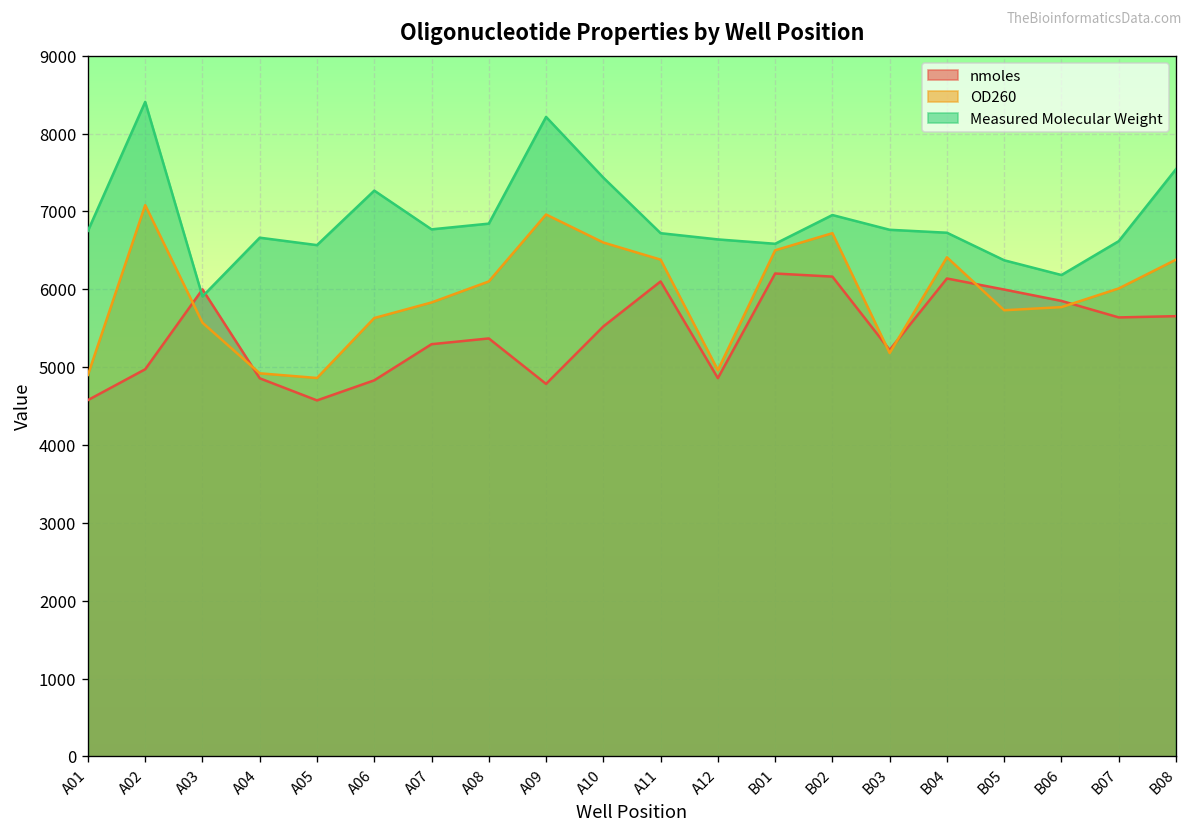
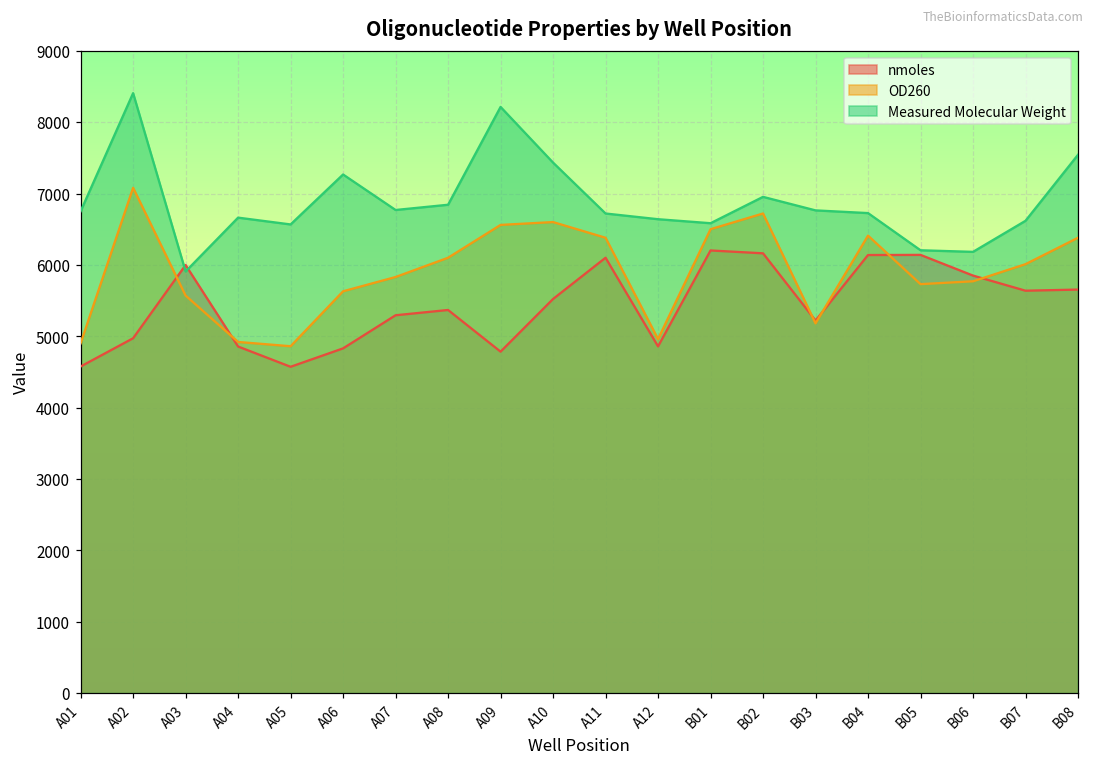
  {
    "nmoles": {
      "A01": 4600,
      "A02": 5000,
      "A03": 6000,
      "A04": 4900,
      "A05": 4600,
      "A06": 4800,
      "A07": 5300,
      "A08": 5400,
      "A09": 4800,
      "A10": 5500,
      "A11": 6100,
      "A12": 4900,
      "B01": 6200,
      "B02": 6200,
      "B03": 5200,
      "B04": 6100,
-     "B05": 6000,
+     "B05": 6100,
      "B06": 5900,
      "B07": 5600,
      "B08": 5700
    },
    "OD260": {
      "A01": 4900,
      "A02": 7100,
      "A03": 5600,
      "A04": 4900,
      "A05": 4900,
      "A06": 5600,
      "A07": 5800,
      "A08": 6100,
-     "A09": 7000,
+     "A09": 6600,
      "A10": 6600,
      "A11": 6400,
      "A12": 5000,
      "B01": 6500,
      "B02": 6700,
      "B03": 5200,
      "B04": 6400,
      "B05": 5700,
      "B06": 5800,
      "B07": 6000,
      "B08": 6400
    },
    "Measured Molecular Weight": {
      "A01": 6800,
      "A02": 8400,
      "A03": 5900,
      "A04": 6700,
      "A05": 6600,
      "A06": 7300,
      "A07": 6800,
      "A08": 6800,
      "A09": 8200,
      "A10": 7400,
      "A11": 6700,
      "A12": 6600,
      "B01": 6600,
      "B02": 7000,
      "B03": 6800,
      "B04": 6700,
-     "B05": 6400,
+     "B05": 6200,
      "B06": 6200,
      "B07": 6600,
      "B08": 7500
    }
  }
